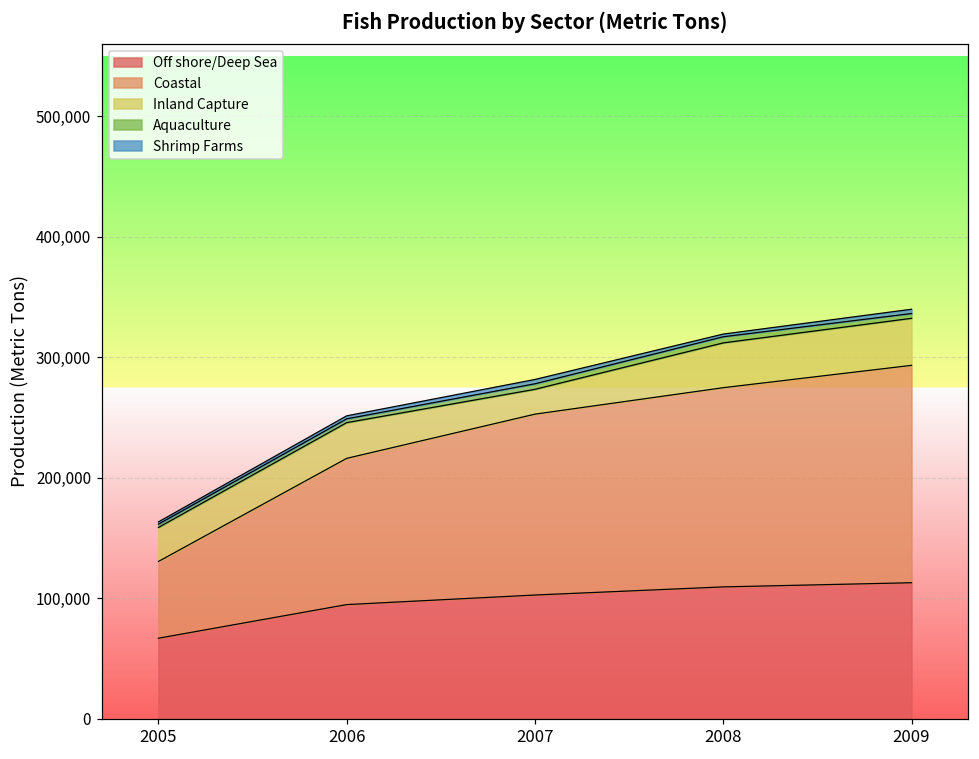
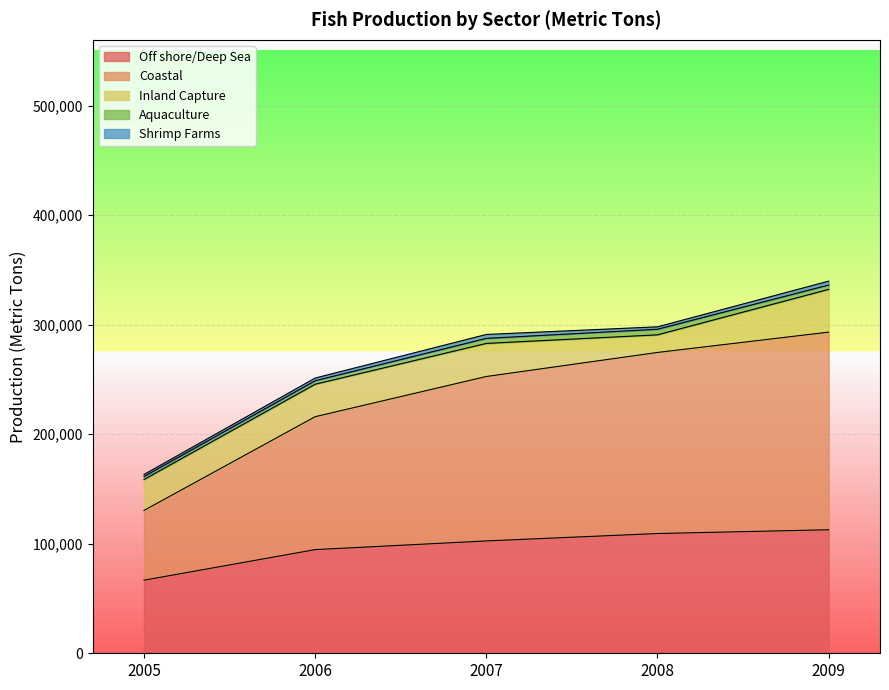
  {
    "Inland Capture": {
      "2005": "28,000",
      "2006": "30,000",
-     "2007": "21,000",
-     "2008": "37,000",
+     "2007": "30,000",
+     "2008": "16,000",
      "2009": "39,000"
    },
    "Aquaculture": {
      "2006": "3,000",
      "2007": "5,000",
      "2009": "4,000"
    },
    "Shrimp Farms": {
      "2006": "2,000",
      "2007": "4,000",
      "2009": "4,000"
    }
  }
